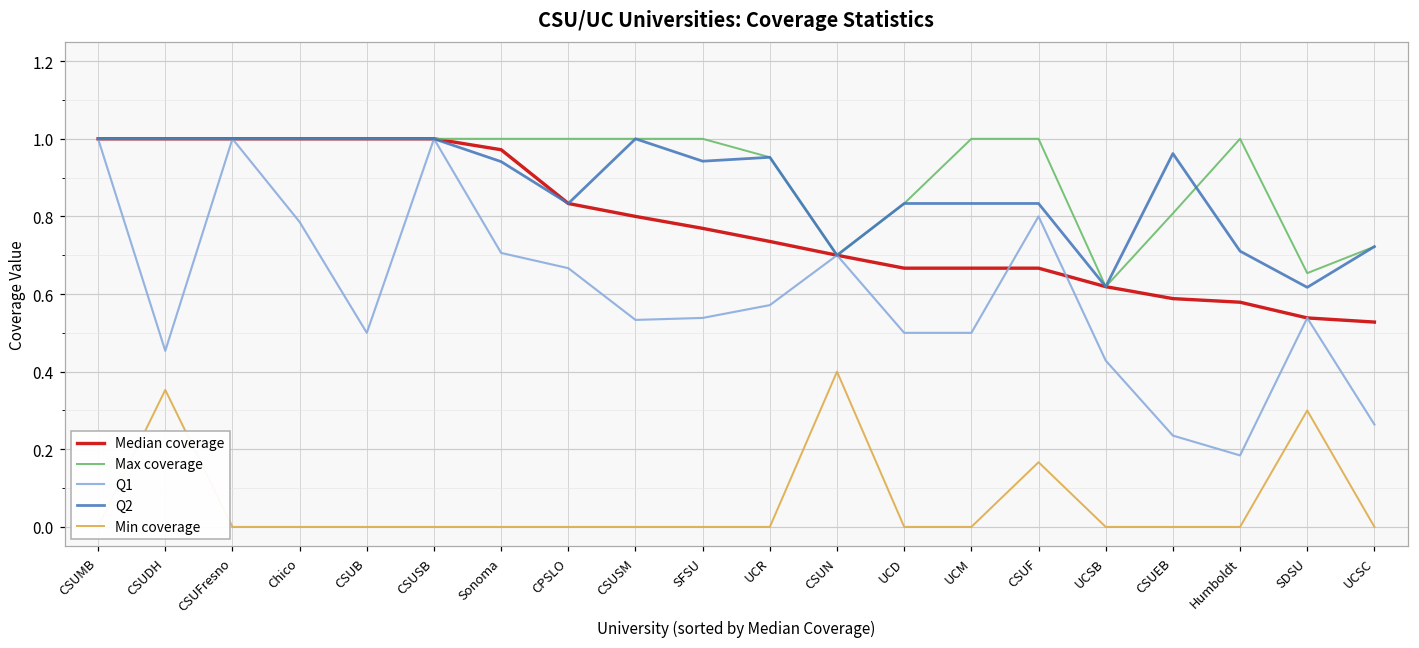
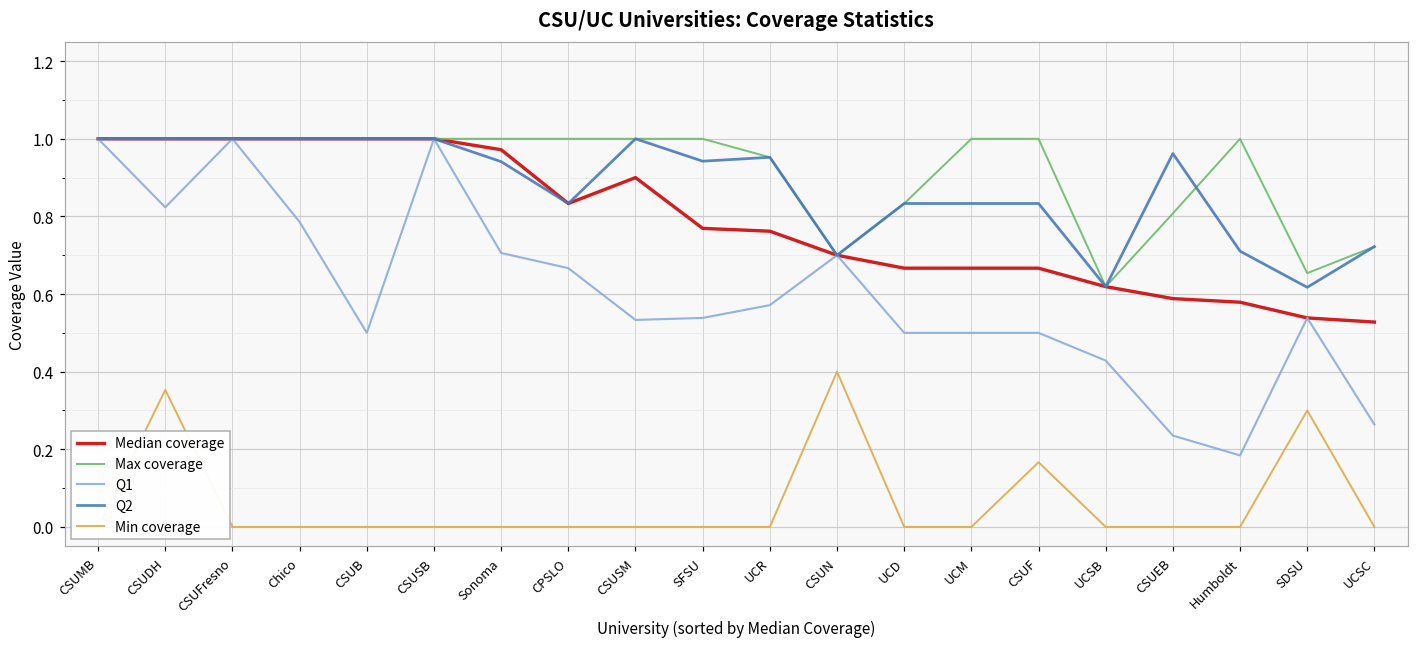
  {
    "Median coverage": {
      "Sonoma": 0.97,
-     "CSUSM": 0.8,
+     "CSUSM": 0.9,
      "SFSU": 0.77,
-     "UCR": 0.74,
+     "UCR": 0.76,
      "UCD": 0.67,
      "UCM": 0.67,
      "CSUF": 0.67,
      "CSUEB": 0.59,
      "Humboldt": 0.58,
      "UCSC": 0.53
    },
    "Max coverage": {
      "Sonoma": 1.00,
      "CPSLO": 1.00,
      "SFSU": 1.00,
      "UCM": 1.00,
      "CSUF": 1.00,
      "CSUEB": 0.81,
      "Humboldt": 1.00,
      "SDSU": 0.65
    },
    "Q1": {
-     "CSUDH": 0.45,
+     "CSUDH": 0.82,
      "Chico": 0.79,
      "CSUB": 0.50,
      "Sonoma": 0.71,
      "CPSLO": 0.67,
      "CSUSM": 0.53,
      "SFSU": 0.54,
      "UCR": 0.57,
      "UCD": 0.50,
      "UCM": 0.50,
-     "CSUF": 0.8,
+     "CSUF": 0.5,
      "UCSB": 0.43,
      "CSUEB": 0.24,
      "Humboldt": 0.18,
      "UCSC": 0.26
    },
    "Q2": {
      "Sonoma": 0.94,
      "SFSU": 0.94,
      "UCM": 0.83,
      "CSUF": 0.83,
      "CSUEB": 0.96,
      "Humboldt": 0.71,
      "SDSU": 0.62
    },
    "Min coverage": {
      "CSUDH": 0.35,
      "CSUFresno": 0.00,
      "Chico": 0.00,
      "CSUB": 0.00,
      "CSUSB": 0.00,
      "Sonoma": 0.00,
      "CPSLO": 0.00,
      "CSUSM": 0.00,
      "SFSU": 0.00,
      "UCR": 0.00,
      "CSUN": 0.40,
      "UCD": 0.00,
      "UCM": 0.00,
      "CSUF": 0.17,
      "UCSB": 0.00,
      "CSUEB": 0.00,
      "Humboldt": 0.00,
      "SDSU": 0.30,
      "UCSC": 0.00
    }
  }
